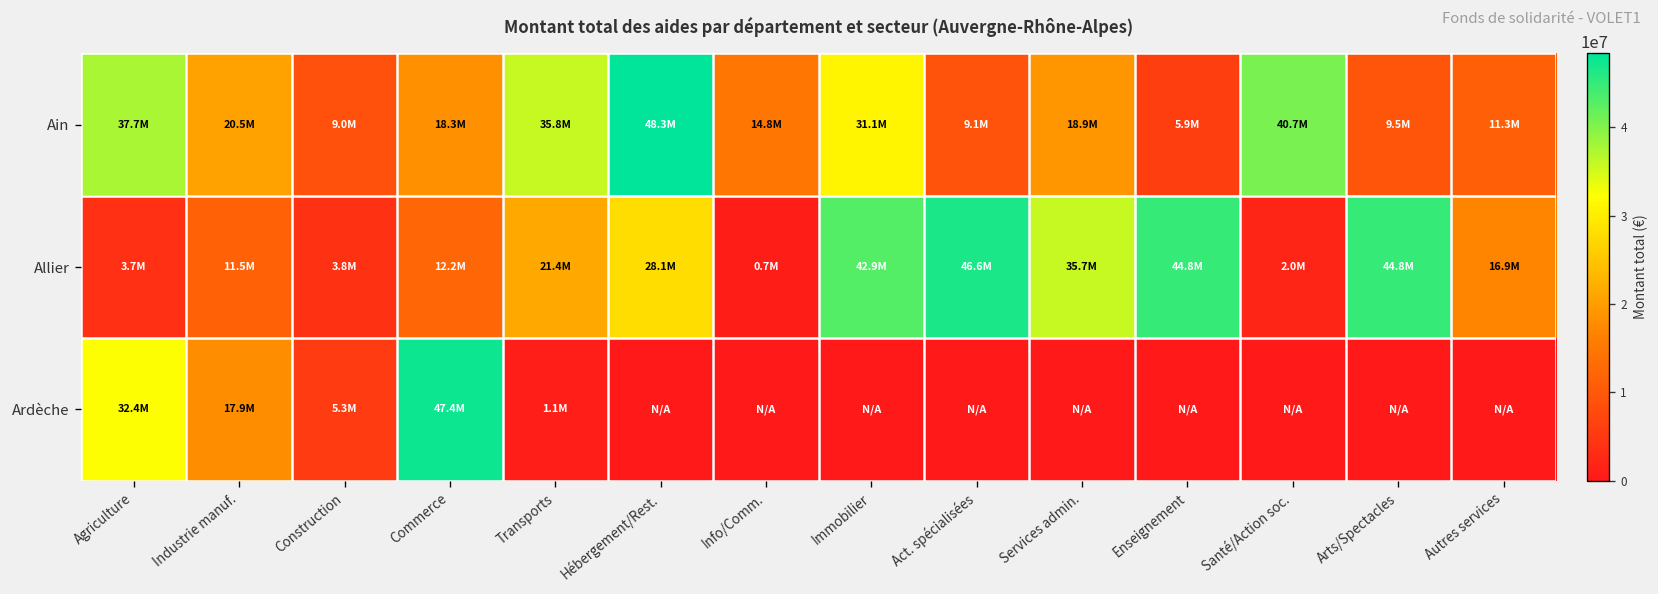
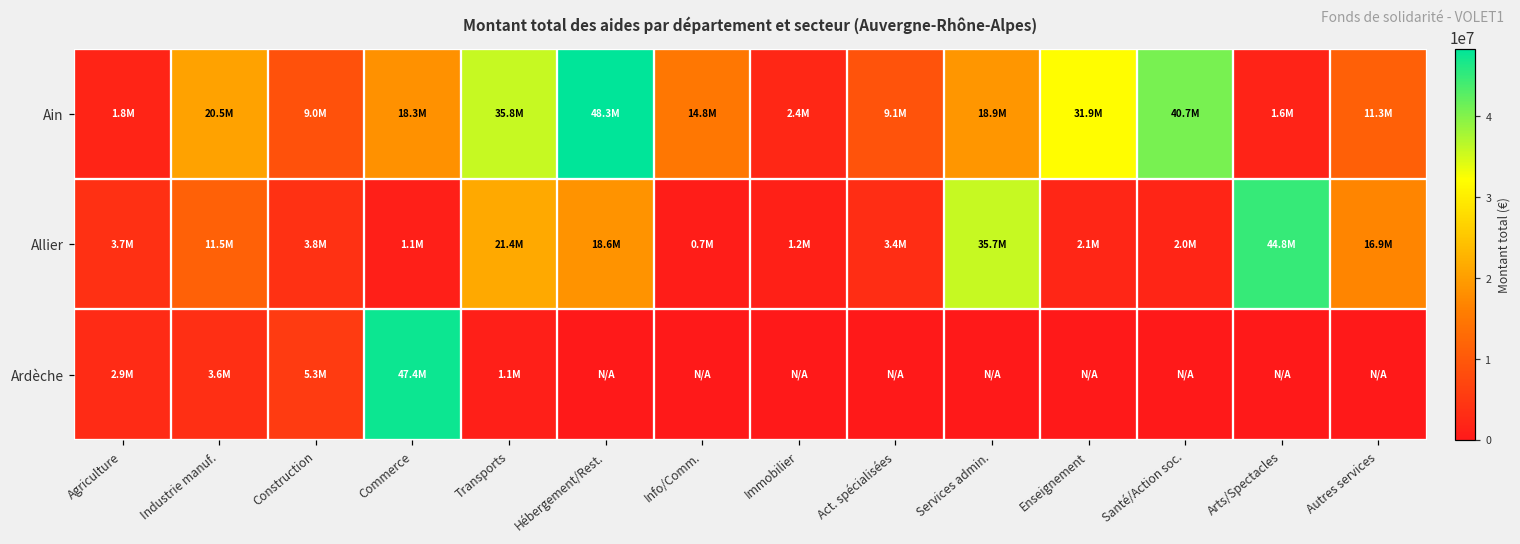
  {
    "Ain": {
-     "Agriculture": "37.7M",
+     "Agriculture": "1.8M",
      "Industrie manuf.": "20.5M",
      "Construction": "9.0M",
      "Commerce": "18.3M",
      "Transports": "35.8M",
      "Hébergement/Rest.": "48.3M",
      "Info/Comm.": "14.8M",
-     "Immobilier": "31.1M",
+     "Immobilier": "2.4M",
      "Act. spécialisées": "9.1M",
      "Services admin.": "18.9M",
-     "Enseignement": "5.9M",
+     "Enseignement": "31.9M",
      "Santé/Action soc.": "40.7M",
-     "Arts/Spectacles": "9.5M",
+     "Arts/Spectacles": "1.6M",
      "Autres services": "11.3M"
    },
    "Allier": {
      "Agriculture": "3.7M",
      "Industrie manuf.": "11.5M",
      "Construction": "3.8M",
-     "Commerce": "12.2M",
+     "Commerce": "1.1M",
      "Transports": "21.4M",
-     "Hébergement/Rest.": "28.1M",
+     "Hébergement/Rest.": "18.6M",
      "Info/Comm.": "0.7M",
-     "Immobilier": "42.9M",
-     "Act. spécialisées": "46.6M",
+     "Immobilier": "1.2M",
+     "Act. spécialisées": "3.4M",
      "Services admin.": "35.7M",
-     "Enseignement": "44.8M",
+     "Enseignement": "2.1M",
      "Santé/Action soc.": "2.0M",
      "Arts/Spectacles": "44.8M",
      "Autres services": "16.9M"
    },
    "Ardèche": {
-     "Agriculture": "32.4M",
-     "Industrie manuf.": "17.9M",
+     "Agriculture": "2.9M",
+     "Industrie manuf.": "3.6M",
      "Construction": "5.3M",
      "Commerce": "47.4M",
      "Transports": "1.1M"
    }
  }
